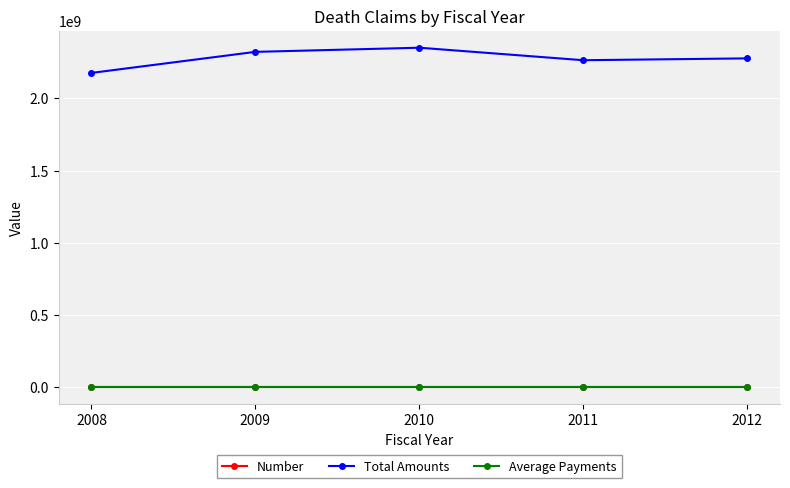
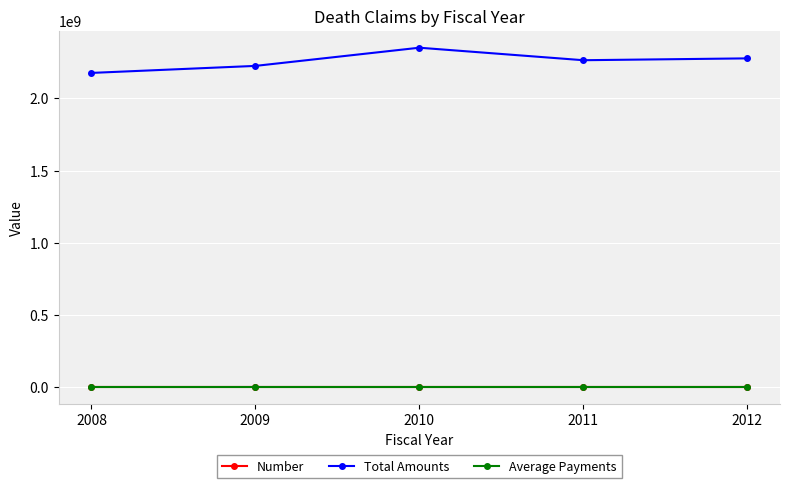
  {
    "Average Payments": {
      "2008": 0,
      "2009": 0,
      "2010": 0,
      "2011": 0,
      "2012": 0
    },
    "Total Amounts": {
      "2008": 2180000000,
-     "2009": 2320000000,
+     "2009": 2220000000,
      "2010": 2350000000,
      "2011": 2260000000,
      "2012": 2280000000
    }
  }
